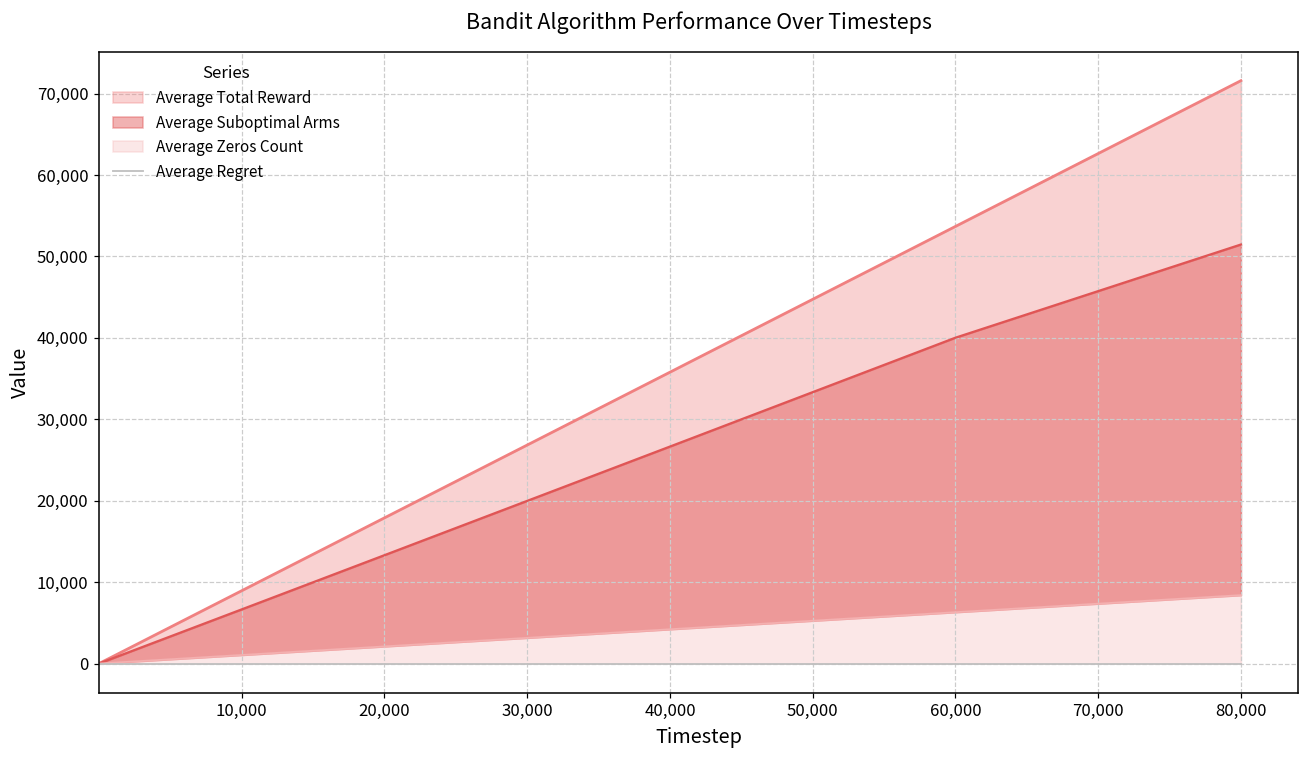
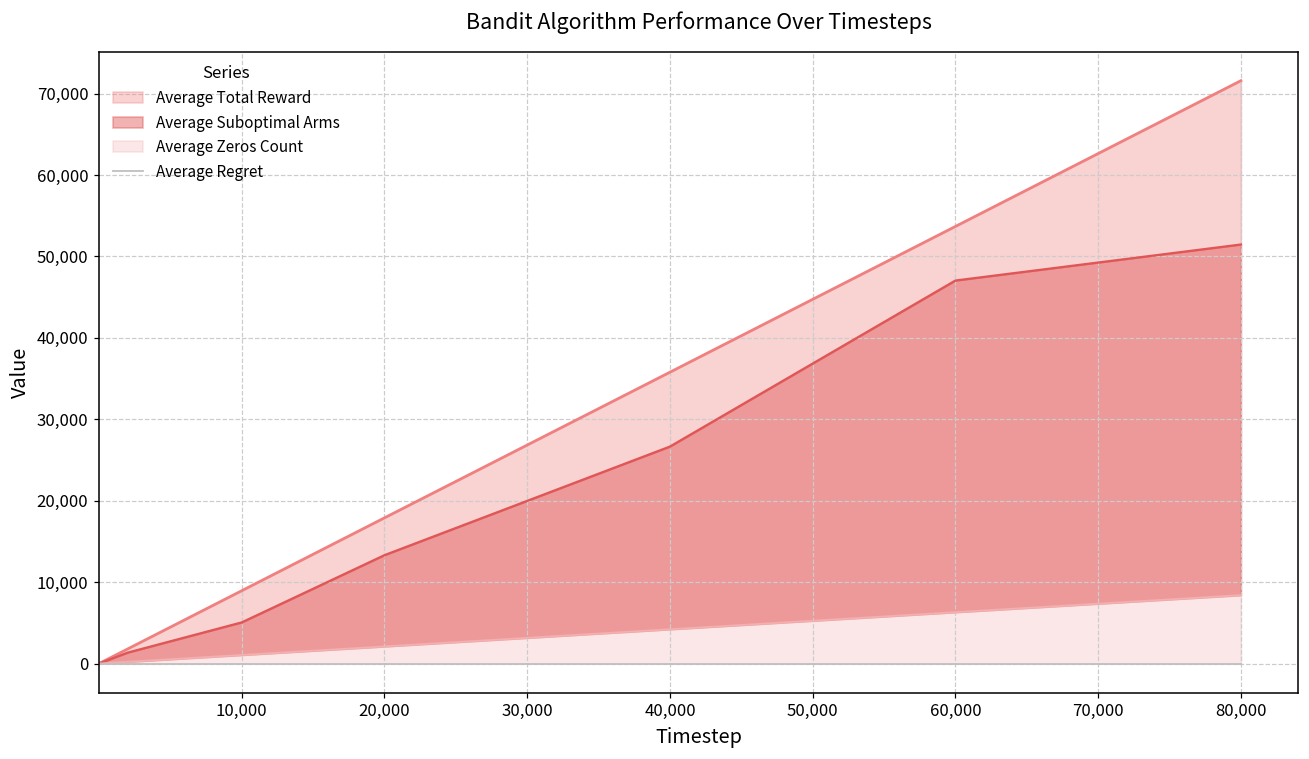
  {
    "Average Suboptimal Arms": {
-     "10,000": "7,000",
+     "10,000": "5,000",
      "20,000": "13,000",
      "40,000": "27,000",
-     "60,000": "40,000",
+     "60,000": "47,000",
      "80,000": "51,000"
    }
  }
